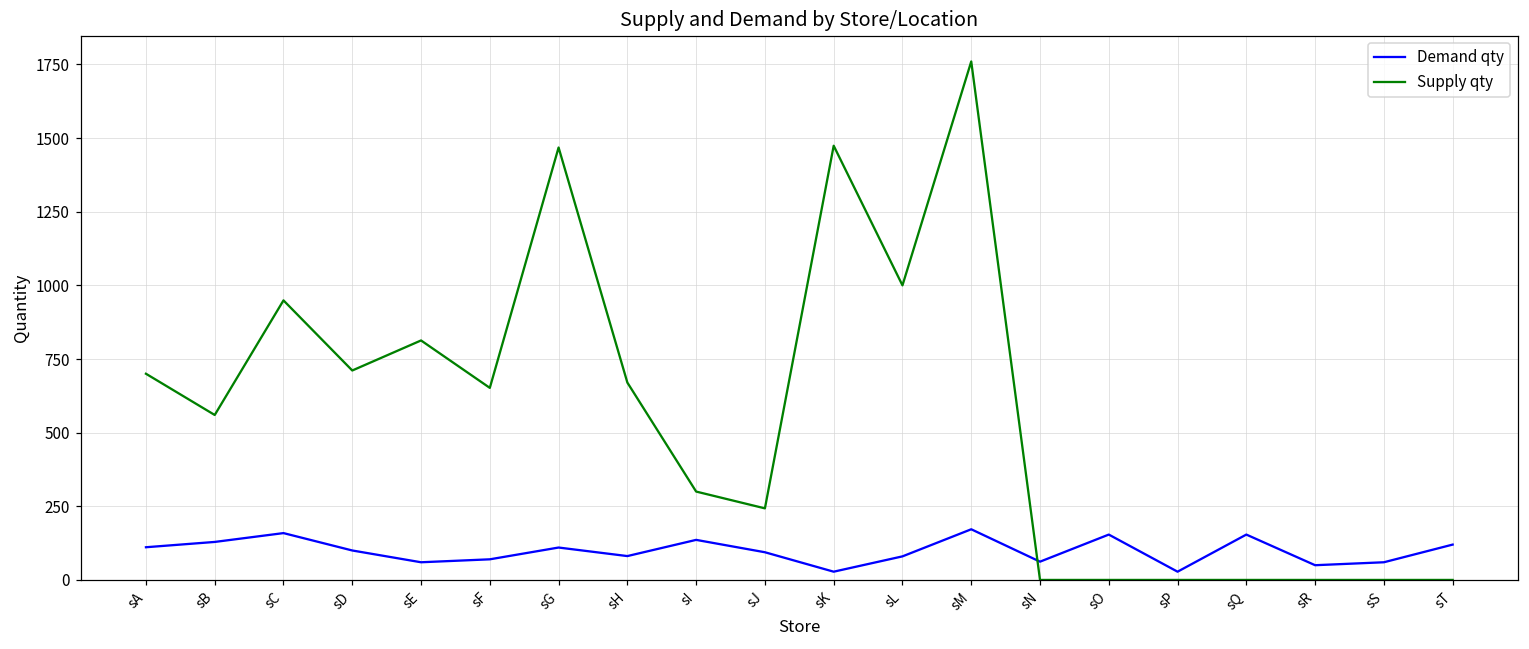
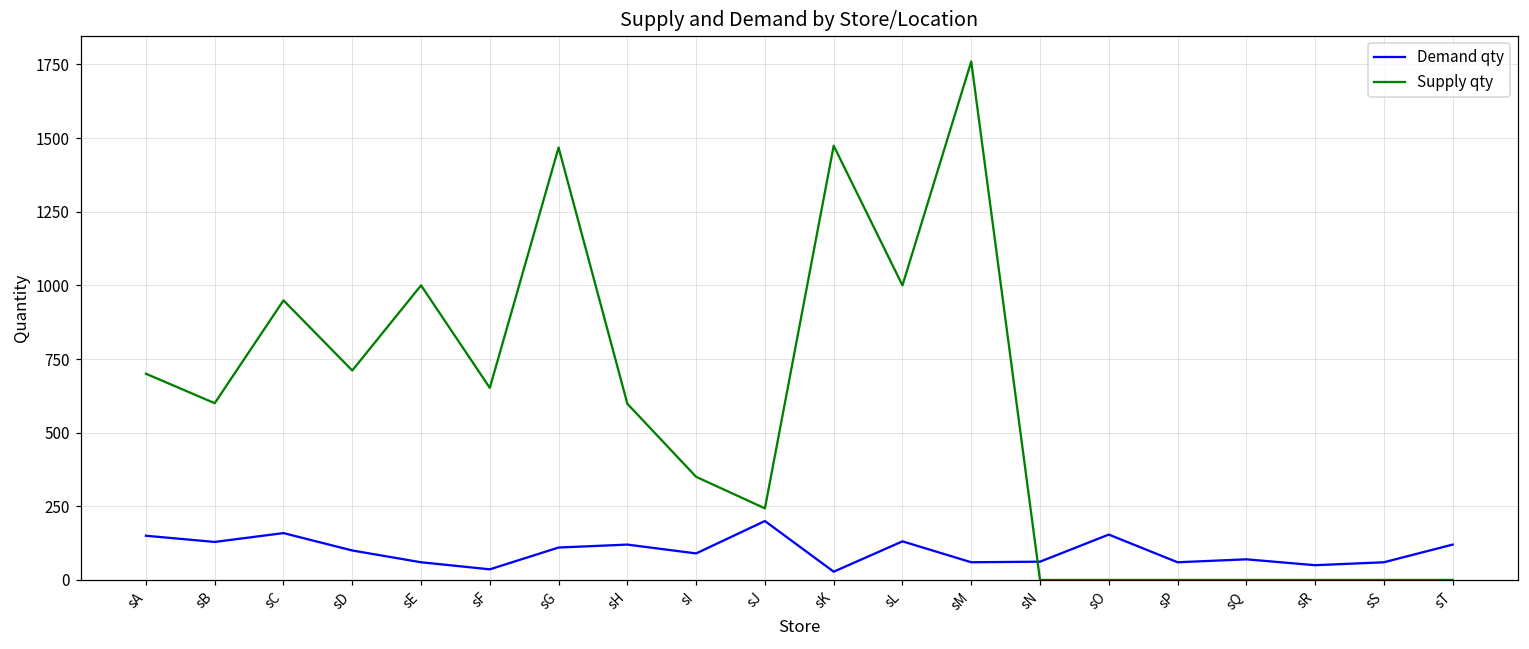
  {
    "Demand qty": {
-     "sA": 110,
+     "sA": 150,
      "sB": 130,
      "sC": 160,
      "sD": 100,
      "sE": 60,
-     "sF": 70,
+     "sF": 40,
      "sG": 110,
-     "sH": 80,
-     "sI": 140,
-     "sJ": 90,
+     "sH": 120,
+     "sI": 90,
+     "sJ": 200,
      "sK": 30,
-     "sL": 80,
-     "sM": 170,
+     "sL": 130,
+     "sM": 60,
      "sN": 60,
      "sO": 150,
-     "sP": 30,
-     "sQ": 150,
+     "sP": 60,
+     "sQ": 70,
      "sR": 50,
      "sS": 60,
      "sT": 120
    },
    "Supply qty": {
      "sA": 700,
-     "sB": 560,
+     "sB": 600,
      "sC": 950,
      "sD": 710,
-     "sE": 810,
+     "sE": 1000,
      "sF": 650,
      "sG": 1470,
-     "sH": 670,
-     "sI": 300,
+     "sH": 600,
+     "sI": 350,
      "sJ": 240,
      "sK": 1470,
      "sL": 1000,
      "sM": 1760,
      "sN": 0,
      "sO": 0,
      "sP": 0,
      "sQ": 0,
      "sR": 0,
      "sS": 0,
      "sT": 0
    }
  }
